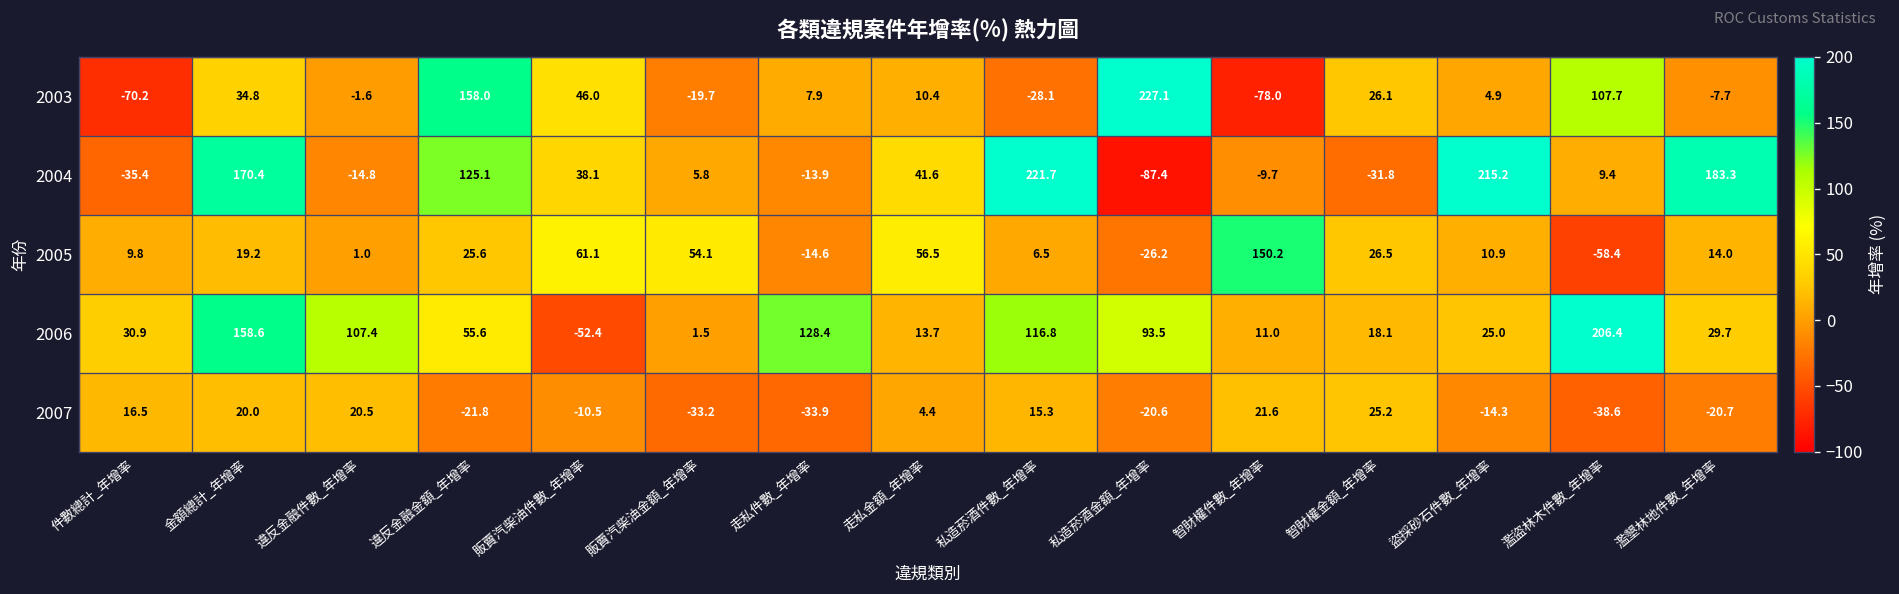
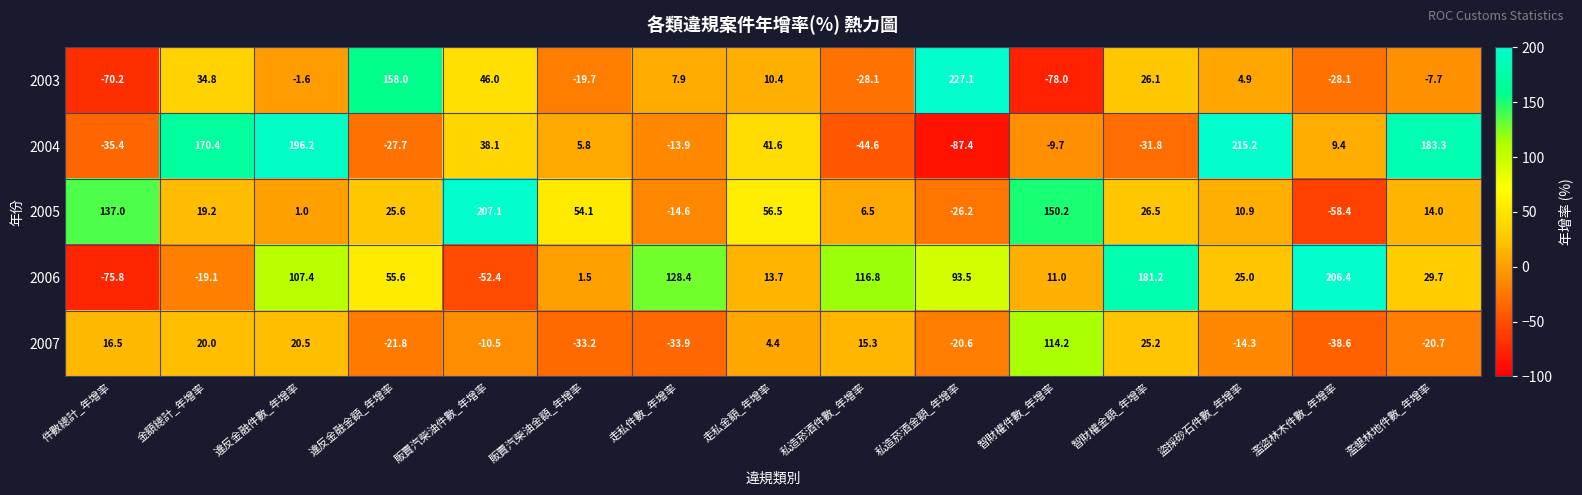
  {
    "2003": {
      "件數總計_年增率": -70.2,
      "金額總計_年增率": 34.8,
      "違反金融件數_年增率": -1.6,
      "違反金融金額_年增率": 158.0,
      "販賣汽柴油件數_年增率": 46.0,
      "販賣汽柴油金額_年增率": -19.7,
      "走私件數_年增率": 7.9,
      "走私金額_年增率": 10.4,
      "私造菸酒件數_年增率": -28.1,
      "私造菸酒金額_年增率": 227.1,
      "智財權件數_年增率": -78.0,
      "智財權金額_年增率": 26.1,
      "盜採砂石件數_年增率": 4.9,
-     "濫盜林木件數_年增率": 107.7,
+     "濫盜林木件數_年增率": -28.1,
      "濫墾林地件數_年增率": -7.7
    },
    "2004": {
      "件數總計_年增率": -35.4,
      "金額總計_年增率": 170.4,
-     "違反金融件數_年增率": -14.8,
-     "違反金融金額_年增率": 125.1,
+     "違反金融件數_年增率": 196.2,
+     "違反金融金額_年增率": -27.7,
      "販賣汽柴油件數_年增率": 38.1,
      "販賣汽柴油金額_年增率": 5.8,
      "走私件數_年增率": -13.9,
      "走私金額_年增率": 41.6,
-     "私造菸酒件數_年增率": 221.7,
+     "私造菸酒件數_年增率": -44.6,
      "私造菸酒金額_年增率": -87.4,
      "智財權件數_年增率": -9.7,
      "智財權金額_年增率": -31.8,
      "盜採砂石件數_年增率": 215.2,
      "濫盜林木件數_年增率": 9.4,
      "濫墾林地件數_年增率": 183.3
    },
    "2005": {
-     "件數總計_年增率": 9.8,
+     "件數總計_年增率": 137.0,
      "金額總計_年增率": 19.2,
      "違反金融件數_年增率": 1.0,
      "違反金融金額_年增率": 25.6,
-     "販賣汽柴油件數_年增率": 61.1,
+     "販賣汽柴油件數_年增率": 207.1,
      "販賣汽柴油金額_年增率": 54.1,
      "走私件數_年增率": -14.6,
      "走私金額_年增率": 56.5,
      "私造菸酒件數_年增率": 6.5,
      "私造菸酒金額_年增率": -26.2,
      "智財權件數_年增率": 150.2,
      "智財權金額_年增率": 26.5,
      "盜採砂石件數_年增率": 10.9,
      "濫盜林木件數_年增率": -58.4,
      "濫墾林地件數_年增率": 14.0
    },
    "2006": {
-     "件數總計_年增率": 30.9,
-     "金額總計_年增率": 158.6,
+     "件數總計_年增率": -75.8,
+     "金額總計_年增率": -19.1,
      "違反金融件數_年增率": 107.4,
      "違反金融金額_年增率": 55.6,
      "販賣汽柴油件數_年增率": -52.4,
      "販賣汽柴油金額_年增率": 1.5,
      "走私件數_年增率": 128.4,
      "走私金額_年增率": 13.7,
      "私造菸酒件數_年增率": 116.8,
      "私造菸酒金額_年增率": 93.5,
      "智財權件數_年增率": 11.0,
-     "智財權金額_年增率": 18.1,
+     "智財權金額_年增率": 181.2,
      "盜採砂石件數_年增率": 25.0,
      "濫盜林木件數_年增率": 206.4,
      "濫墾林地件數_年增率": 29.7
    },
    "2007": {
      "件數總計_年增率": 16.5,
      "金額總計_年增率": 20.0,
      "違反金融件數_年增率": 20.5,
      "違反金融金額_年增率": -21.8,
      "販賣汽柴油件數_年增率": -10.5,
      "販賣汽柴油金額_年增率": -33.2,
      "走私件數_年增率": -33.9,
      "走私金額_年增率": 4.4,
      "私造菸酒件數_年增率": 15.3,
      "私造菸酒金額_年增率": -20.6,
-     "智財權件數_年增率": 21.6,
+     "智財權件數_年增率": 114.2,
      "智財權金額_年增率": 25.2,
      "盜採砂石件數_年增率": -14.3,
      "濫盜林木件數_年增率": -38.6,
      "濫墾林地件數_年增率": -20.7
    }
  }
